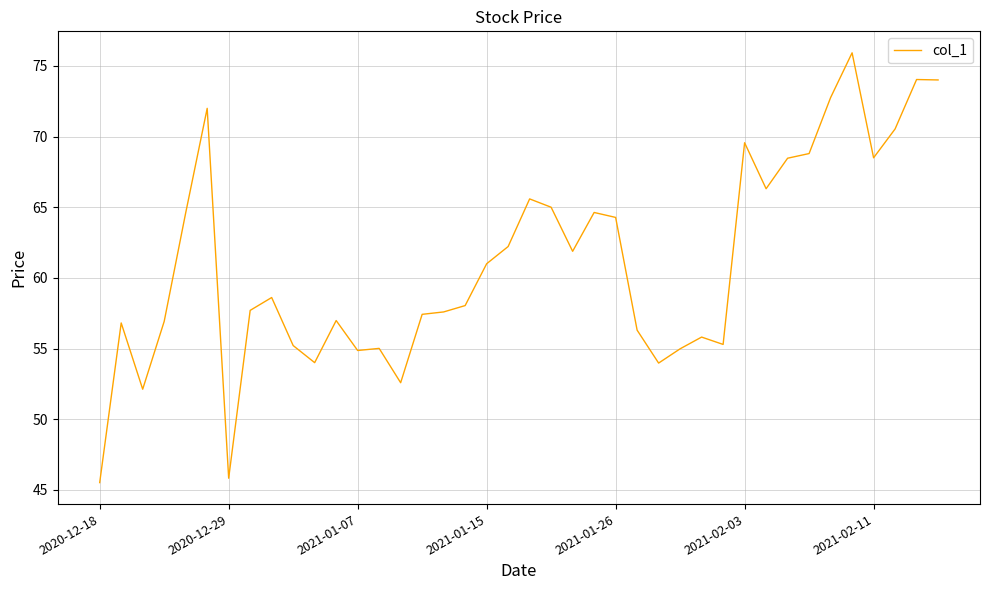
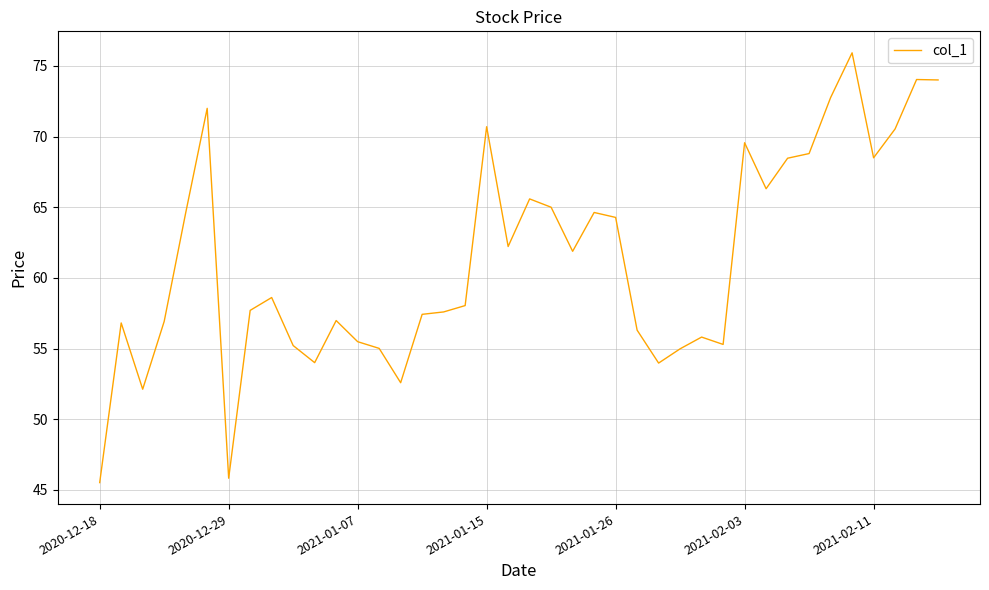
  {
    "2020-12-18": 45.5,
    "2020-12-29": 45.8,
-   "2021-01-07": 54.9,
-   "2021-01-15": 61.0,
+   "2021-01-07": 55.5,
+   "2021-01-15": 70.7,
    "2021-01-26": 64.3,
    "2021-02-03": 69.6,
    "2021-02-11": 68.5
  }
